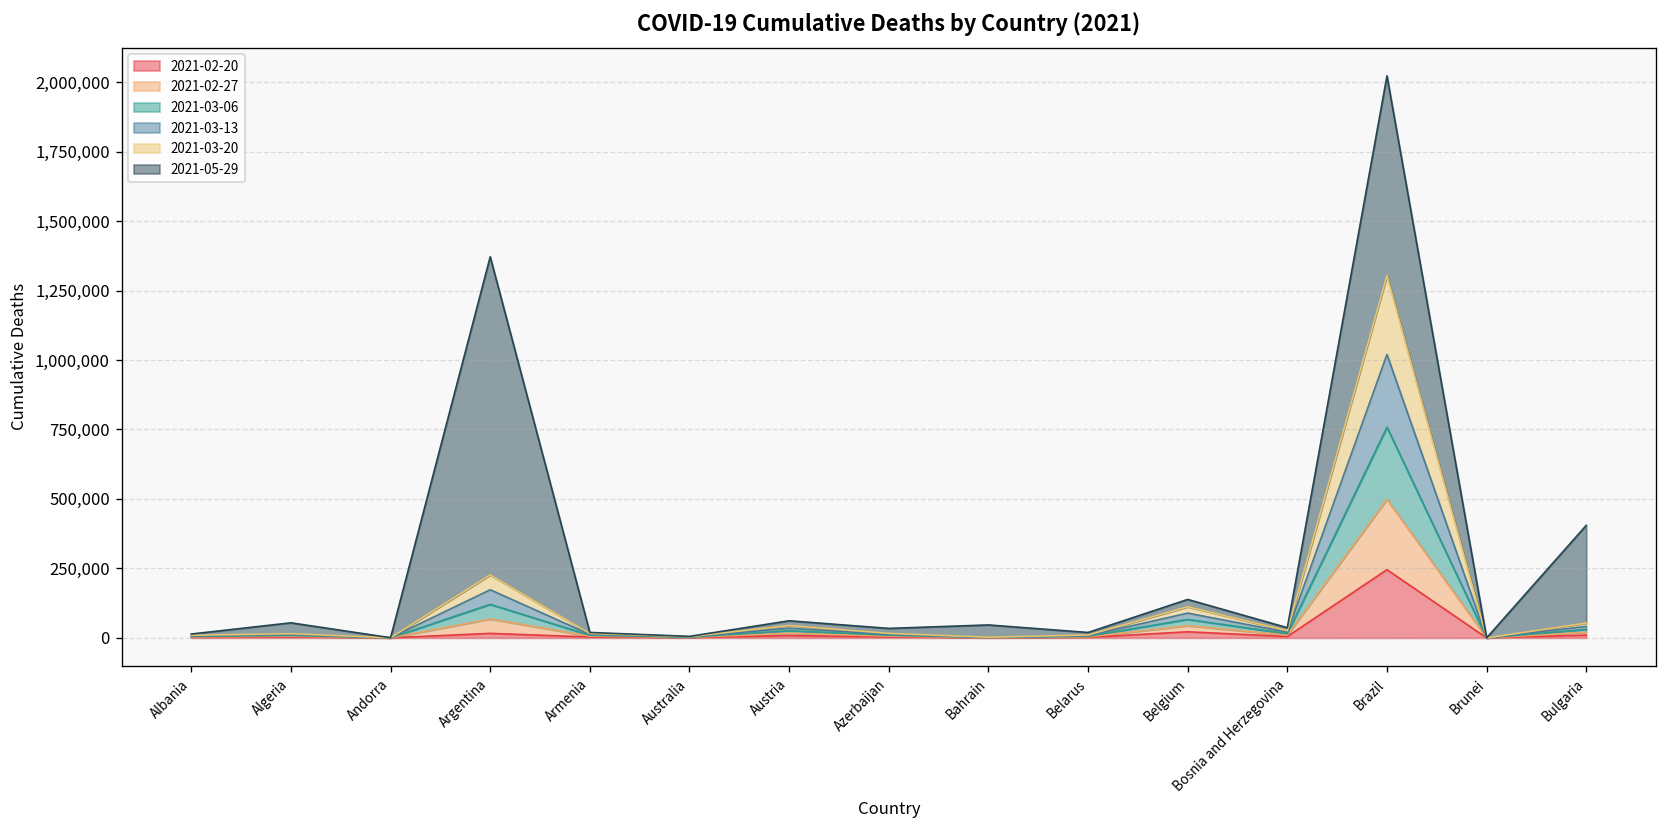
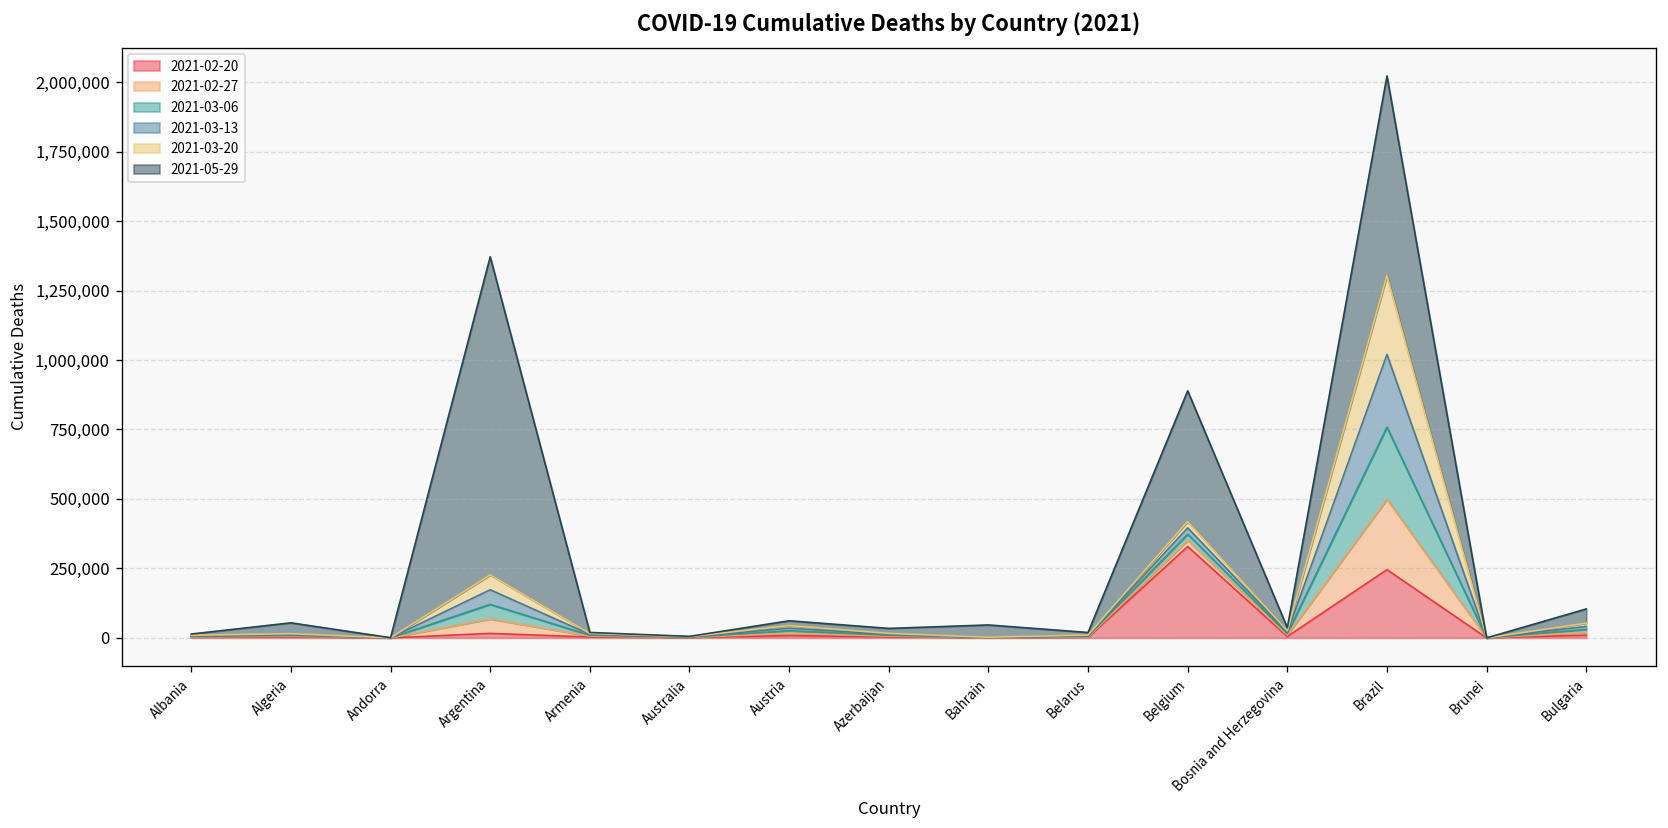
  {
    "2021-02-20": {
      "Argentina": "20,000",
-     "Belgium": "20,000",
+     "Belgium": "330,000",
      "Brazil": "250,000"
    },
    "2021-05-29": {
      "Algeria": "40,000",
      "Argentina": "1,140,000",
      "Austria": "20,000",
      "Azerbaijan": "20,000",
      "Bahrain": "40,000",
-     "Belgium": "30,000",
+     "Belgium": "470,000",
      "Brazil": "720,000",
-     "Bulgaria": "350,000"
+     "Bulgaria": "50,000"
    }
  }
